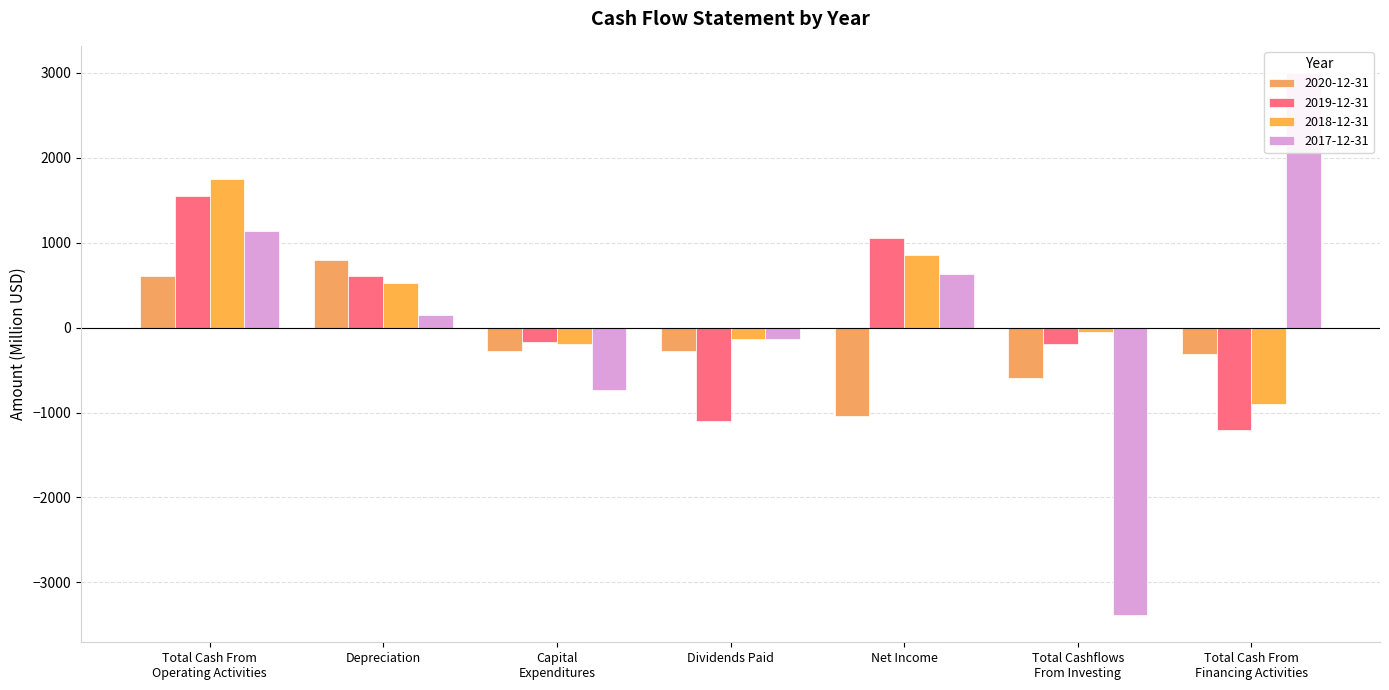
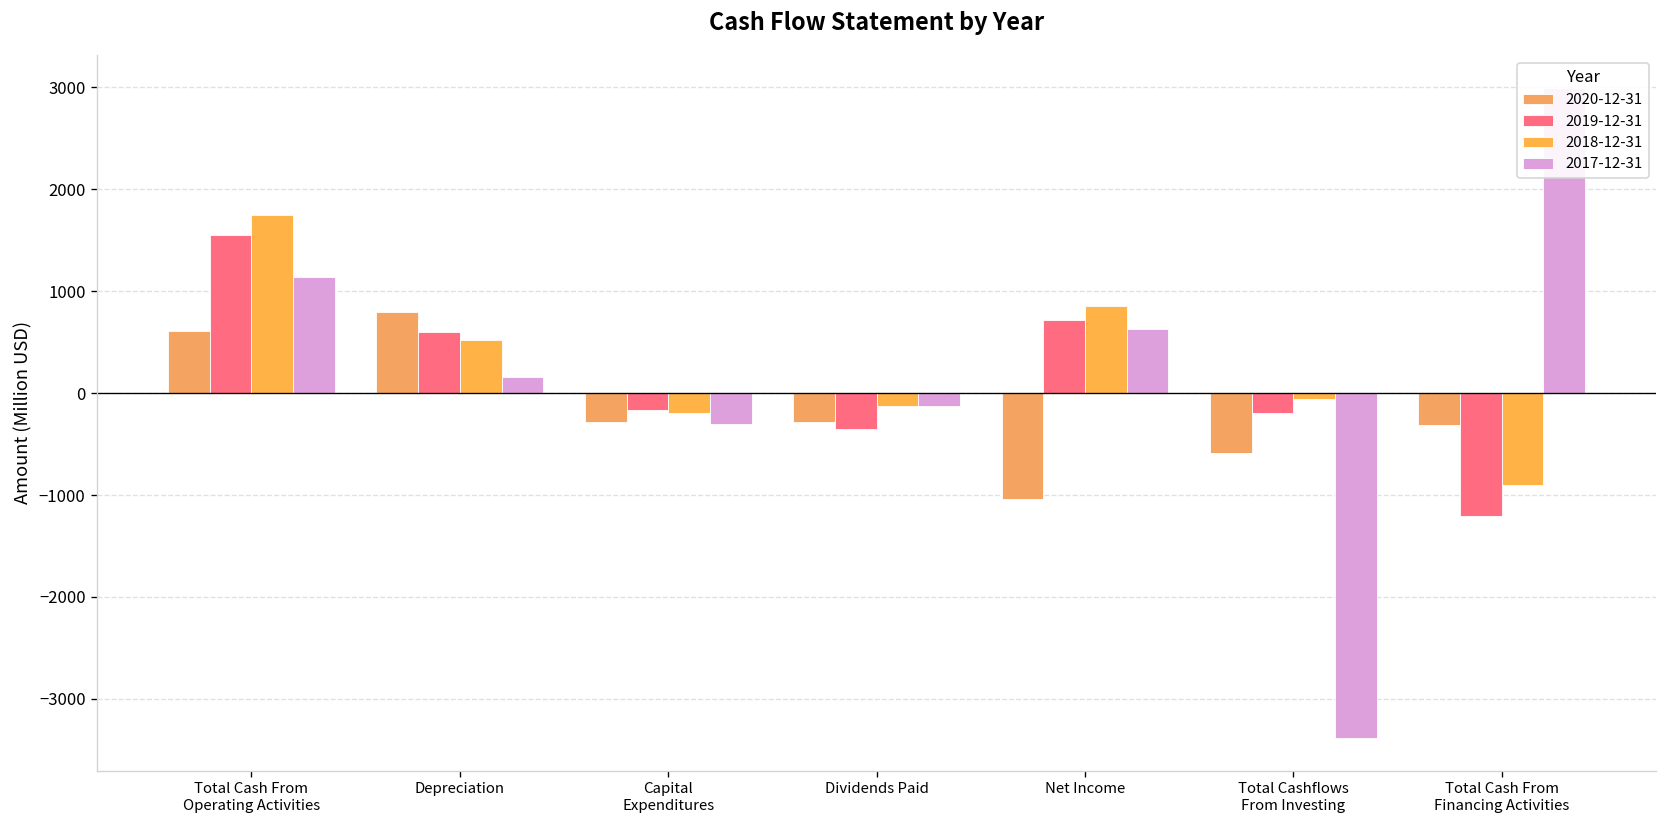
  {
    "2019-12-31": {
      "Total Cash From Operating Activities": 1500,
      "Depreciation": 600,
      "Capital Expenditures": -200,
-     "Dividends Paid": -1100,
-     "Net Income": 1100,
+     "Dividends Paid": -300,
+     "Net Income": 700,
      "Total Cashflows From Investing": -200,
      "Total Cash From Financing Activities": -1200
    },
    "2017-12-31": {
      "Total Cash From Operating Activities": 1100,
      "Depreciation": 200,
-     "Capital Expenditures": -700,
+     "Capital Expenditures": -300,
      "Dividends Paid": -100,
      "Net Income": 600,
      "Total Cashflows From Investing": -3400
    }
  }
